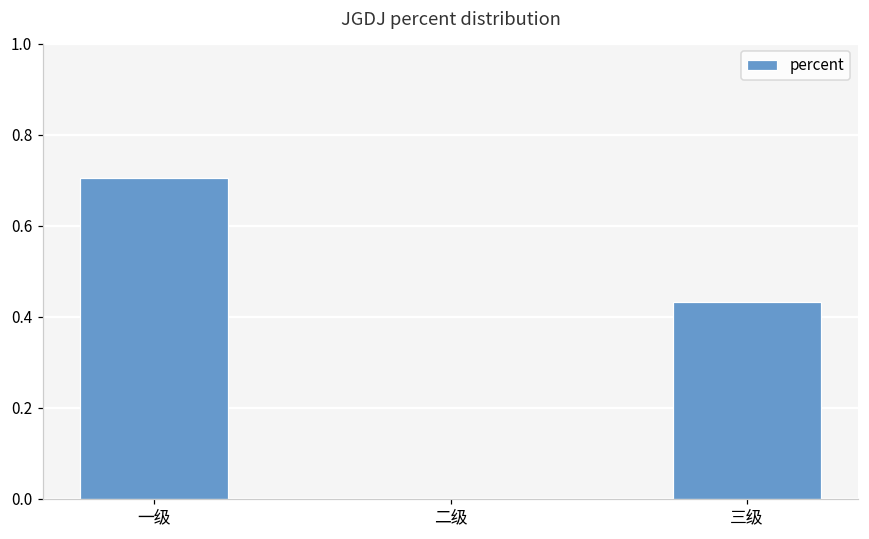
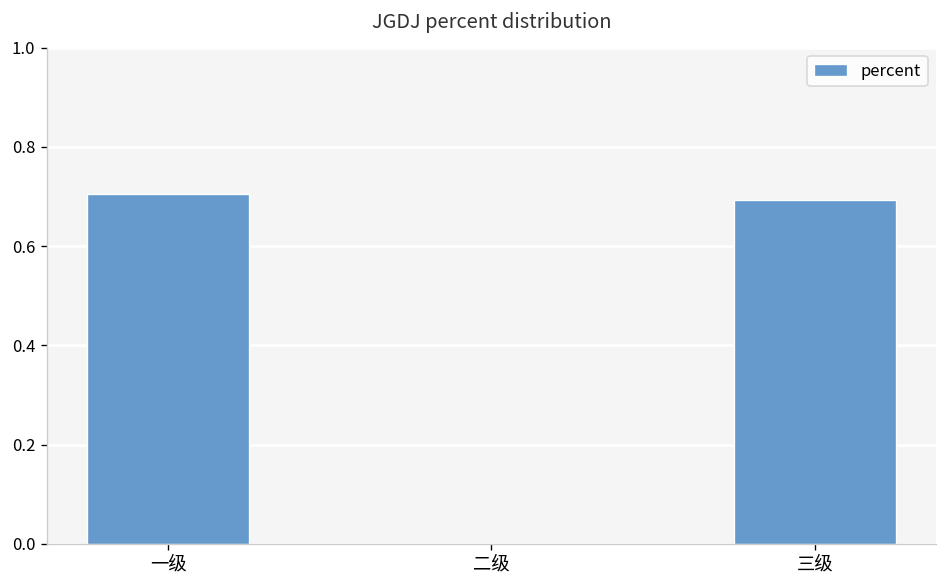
  {
    "一级": 0.71,
    "二级": 0.00,
-   "三级": 0.43
+   "三级": 0.69
  }
